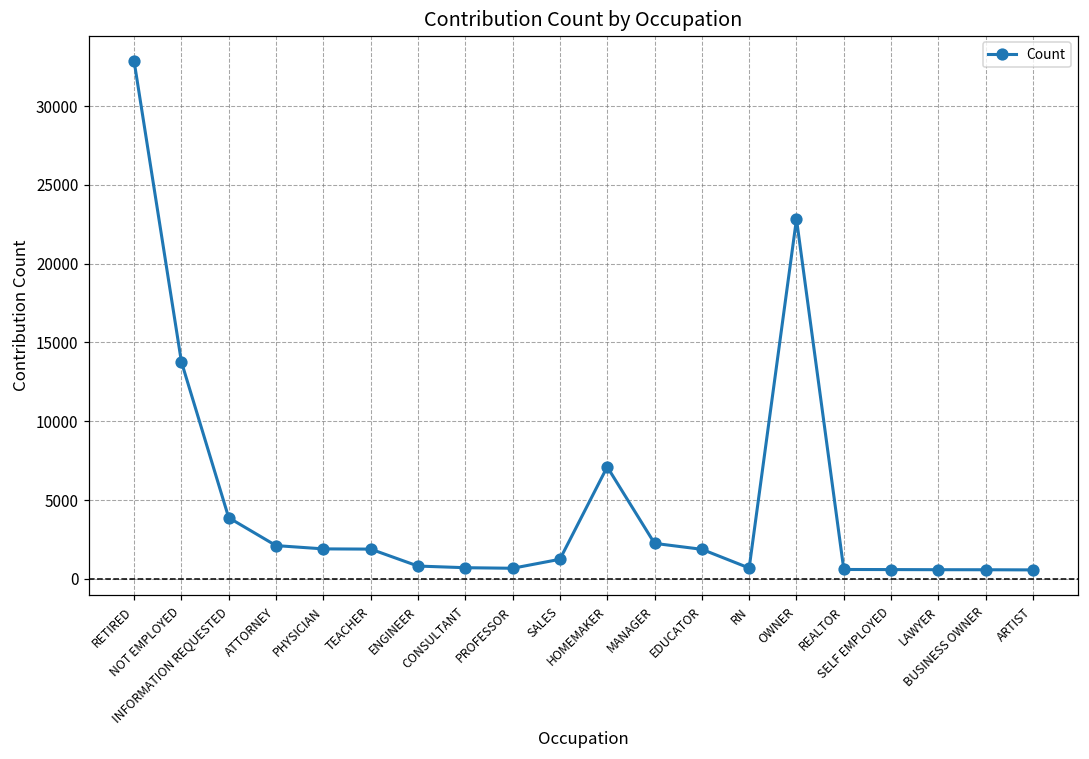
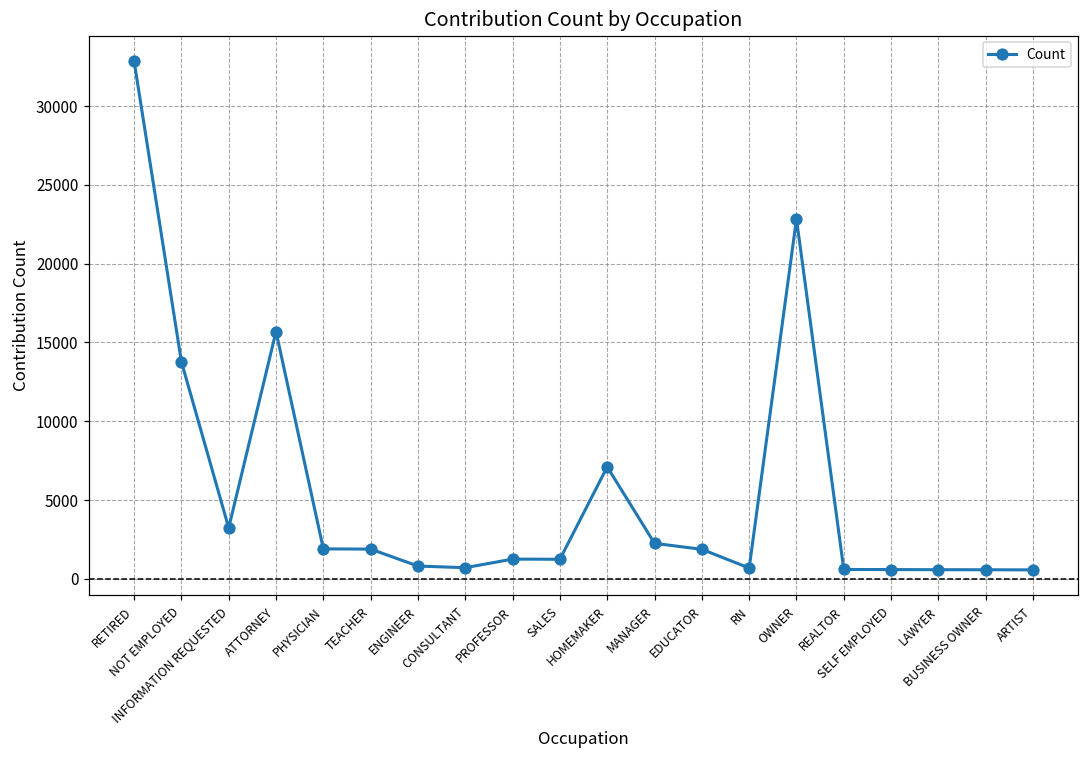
  {
    "RETIRED": 32900,
    "NOT EMPLOYED": 13800,
-   "INFORMATION REQUESTED": 3900,
-   "ATTORNEY": 2100,
+   "INFORMATION REQUESTED": 3200,
+   "ATTORNEY": 15700,
    "PHYSICIAN": 1900,
    "TEACHER": 1900,
    "ENGINEER": 800,
    "CONSULTANT": 700,
-   "PROFESSOR": 700,
+   "PROFESSOR": 1300,
    "SALES": 1200,
    "HOMEMAKER": 7100,
    "MANAGER": 2300,
    "EDUCATOR": 1900,
    "RN": 700,
    "OWNER": 22800,
    "REALTOR": 600,
    "SELF EMPLOYED": 600,
    "LAWYER": 600,
    "BUSINESS OWNER": 600,
    "ARTIST": 600
  }
